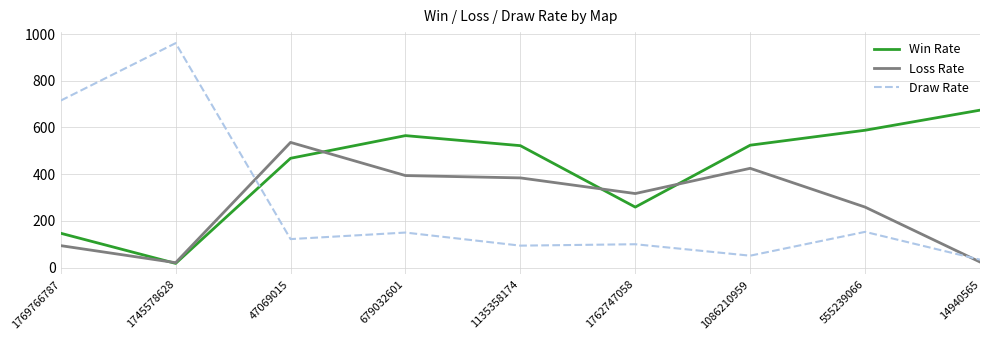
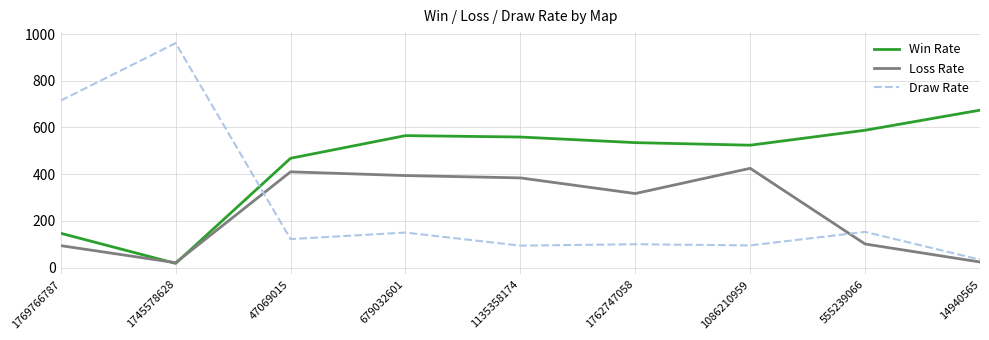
  {
    "Win Rate": {
      "1769766787": 150,
      "47069015": 470,
      "679032601": 570,
-     "1135358174": 520,
-     "1762747058": 260,
+     "1135358174": 560,
+     "1762747058": 540,
      "1086210959": 520,
      "555239066": 590,
      "14940565": 670
    },
    "Loss Rate": {
      "1769766787": 90,
-     "47069015": 540,
+     "47069015": 410,
      "679032601": 390,
      "1135358174": 380,
      "1762747058": 320,
      "1086210959": 430,
-     "555239066": 260
+     "555239066": 100
    },
    "Draw Rate": {
      "1769766787": 720,
      "1745578628": 960,
      "47069015": 120,
      "679032601": 150,
      "1135358174": 90,
      "1762747058": 100,
-     "1086210959": 50,
+     "1086210959": 100,
      "555239066": 150
    }
  }
